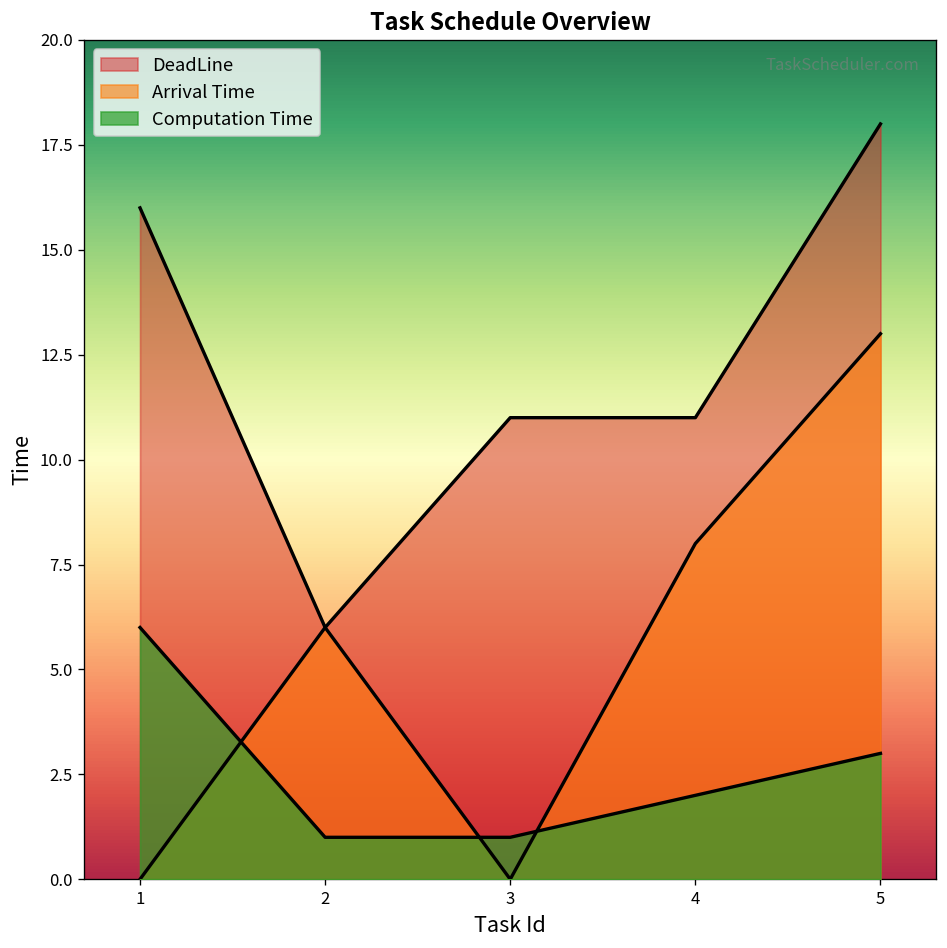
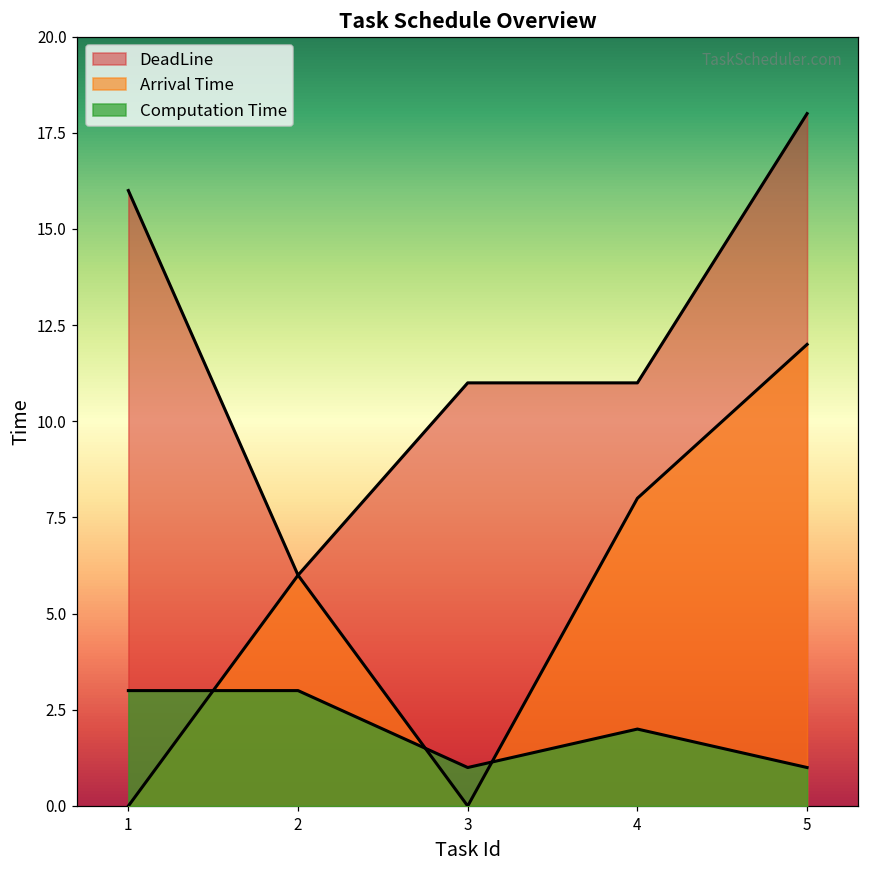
  {
    "DeadLine": {
      "1": 16,
      "3": 11,
      "4": 11,
      "5": 18
    },
    "Arrival Time": {
      "1": 0,
      "3": 0,
      "4": 8,
-     "5": 13
+     "5": 12
    },
    "Computation Time": {
-     "1": 6,
-     "2": 1,
+     "1": 3,
+     "2": 3,
      "3": 1,
      "4": 2,
-     "5": 3
+     "5": 1
    }
  }
